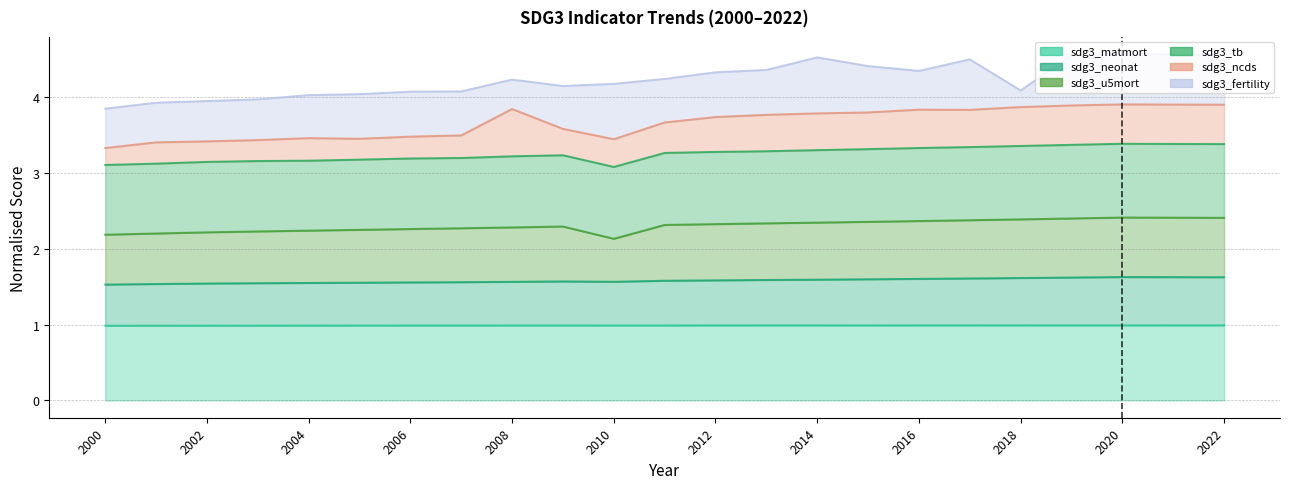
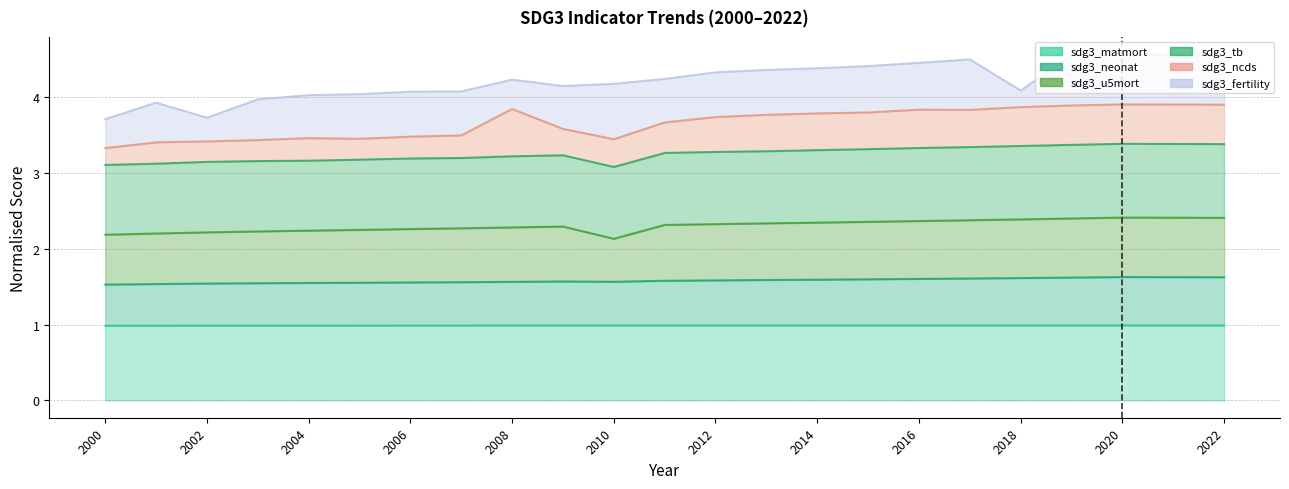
  {
    "sdg3_ncds": {
      "2000": 0.2,
      "2002": 0.3,
      "2004": 0.3,
      "2006": 0.3,
      "2008": 0.6,
      "2010": 0.4,
      "2012": 0.5,
      "2014": 0.5,
      "2016": 0.5,
      "2018": 0.5,
      "2020": 0.5,
      "2022": 0.5
    },
    "sdg3_fertility": {
-     "2000": 0.5,
-     "2002": 0.5,
+     "2000": 0.4,
+     "2002": 0.3,
      "2004": 0.6,
      "2006": 0.6,
      "2008": 0.4,
      "2010": 0.7,
      "2012": 0.6,
-     "2014": 0.7,
-     "2016": 0.5,
+     "2014": 0.6,
+     "2016": 0.6,
      "2018": 0.2
    }
  }
